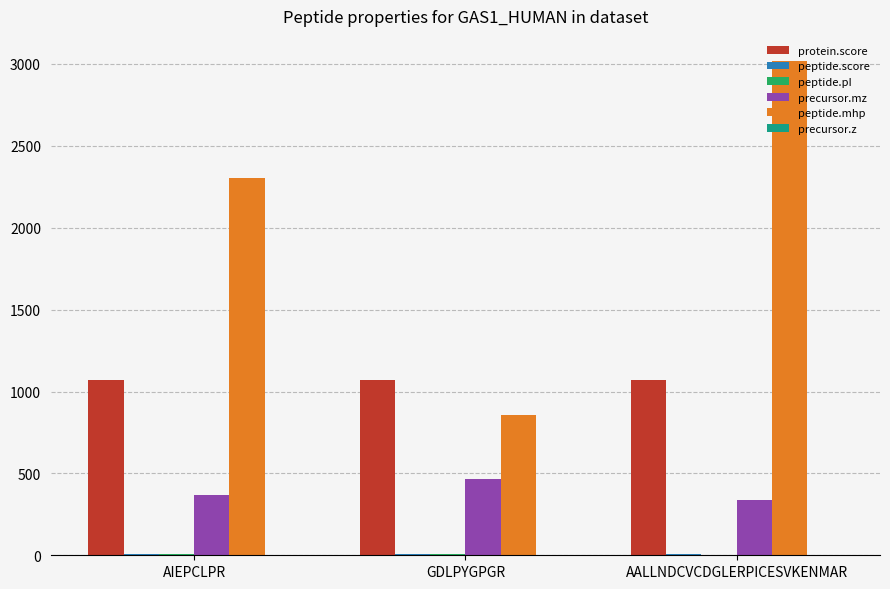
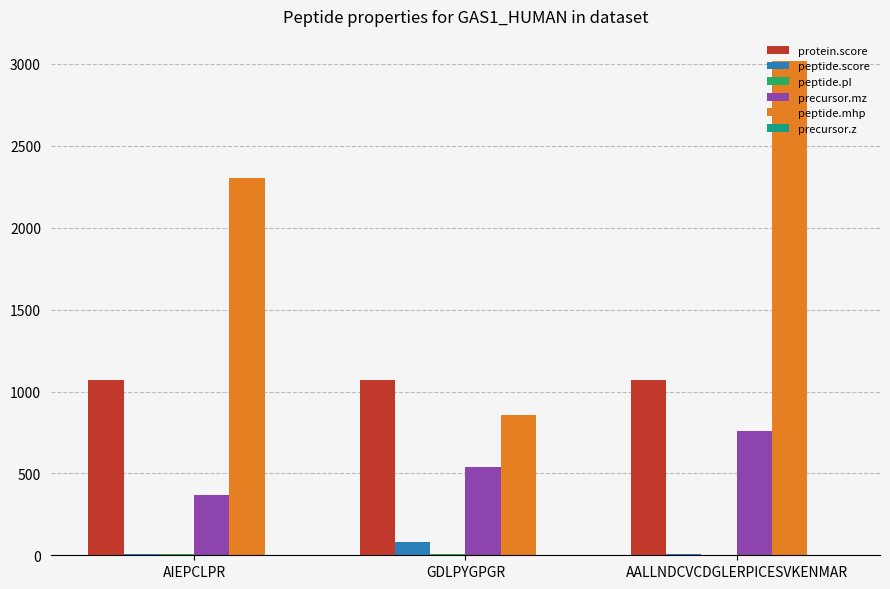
  {
    "protein.score": {
      "AIEPCLPR": 1070,
      "GDLPYGPGR": 1070,
      "AALLNDCVCDGLERPICESVKENMAR": 1070
    },
    "peptide.score": {
-     "GDLPYGPGR": 10
+     "GDLPYGPGR": 80
    },
    "precursor.mz": {
      "AIEPCLPR": 370,
-     "GDLPYGPGR": 470,
-     "AALLNDCVCDGLERPICESVKENMAR": 340
+     "GDLPYGPGR": 540,
+     "AALLNDCVCDGLERPICESVKENMAR": 760
    },
    "peptide.mhp": {
      "AIEPCLPR": 2300,
      "GDLPYGPGR": 860,
      "AALLNDCVCDGLERPICESVKENMAR": 3020
    }
  }
